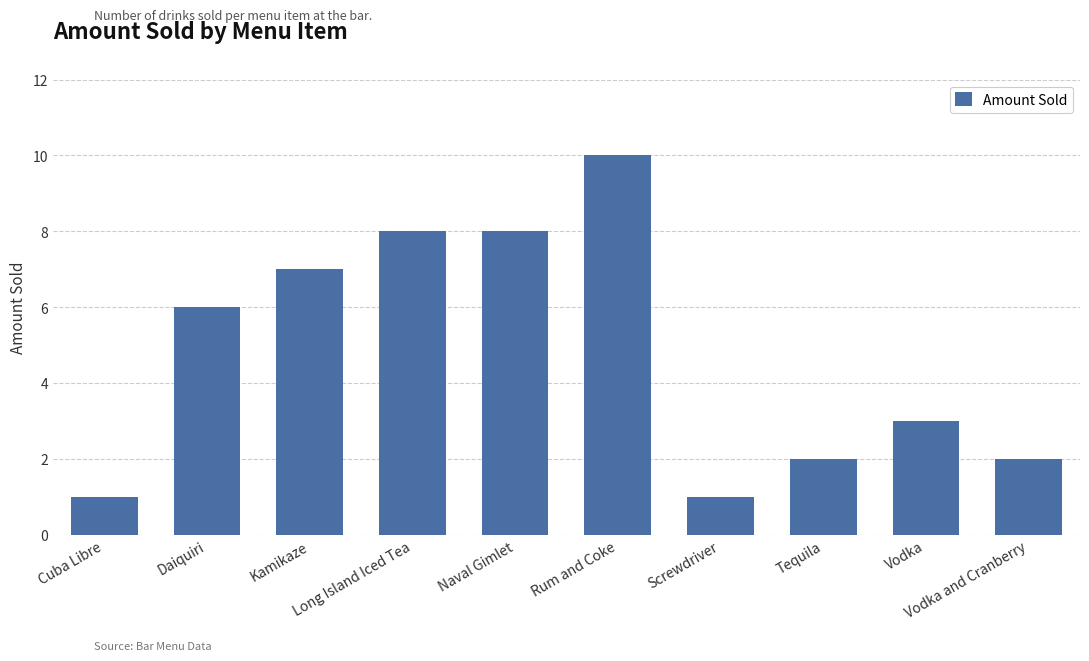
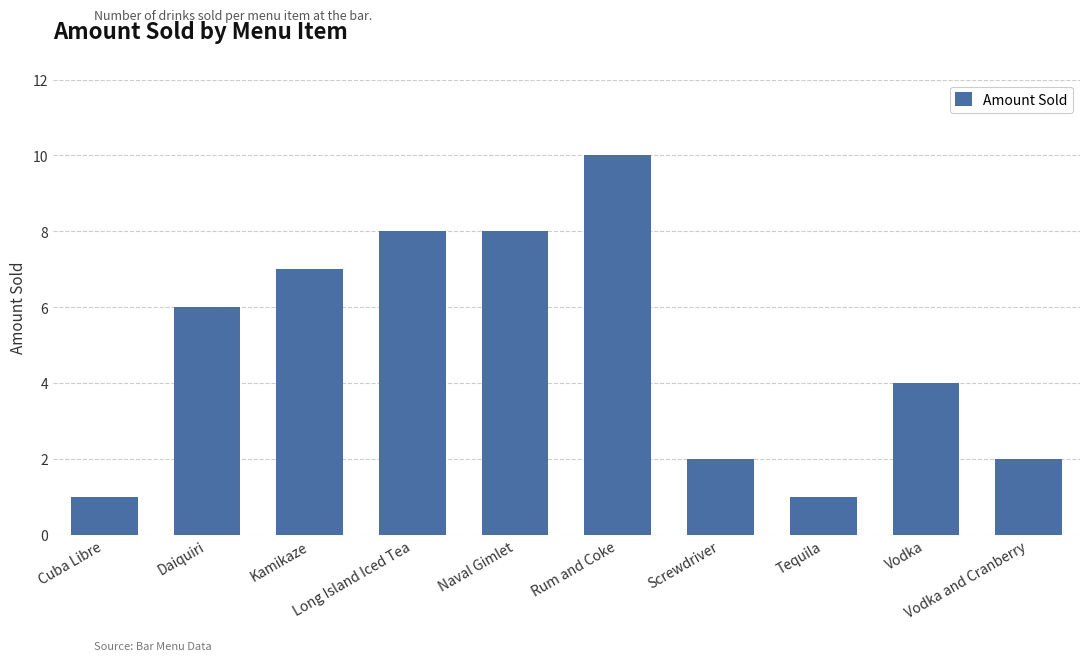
  {
    "Cuba Libre": 1,
    "Daiquiri": 6,
    "Kamikaze": 7,
    "Long Island Iced Tea": 8,
    "Naval Gimlet": 8,
    "Rum and Coke": 10,
-   "Screwdriver": 1,
-   "Tequila": 2,
-   "Vodka": 3,
+   "Screwdriver": 2,
+   "Tequila": 1,
+   "Vodka": 4,
    "Vodka and Cranberry": 2
  }
